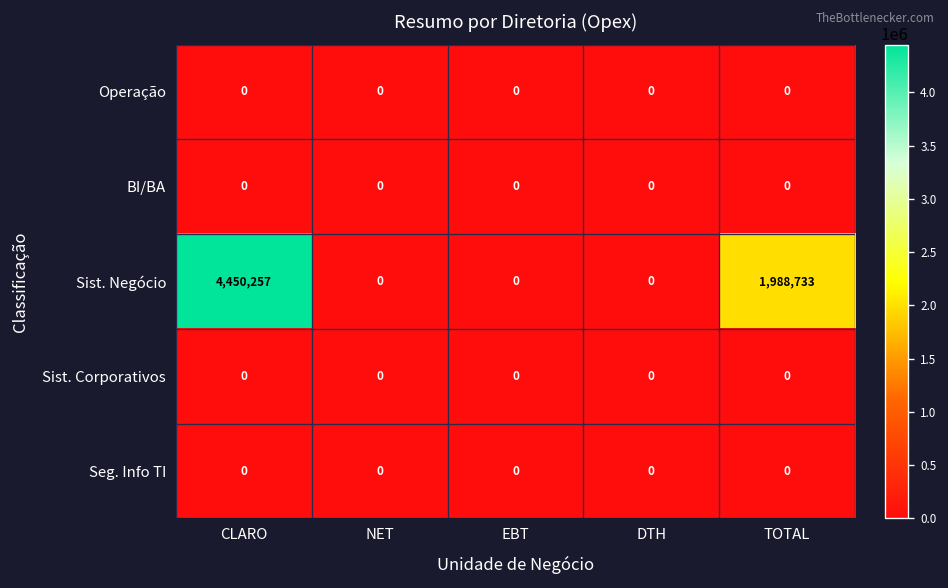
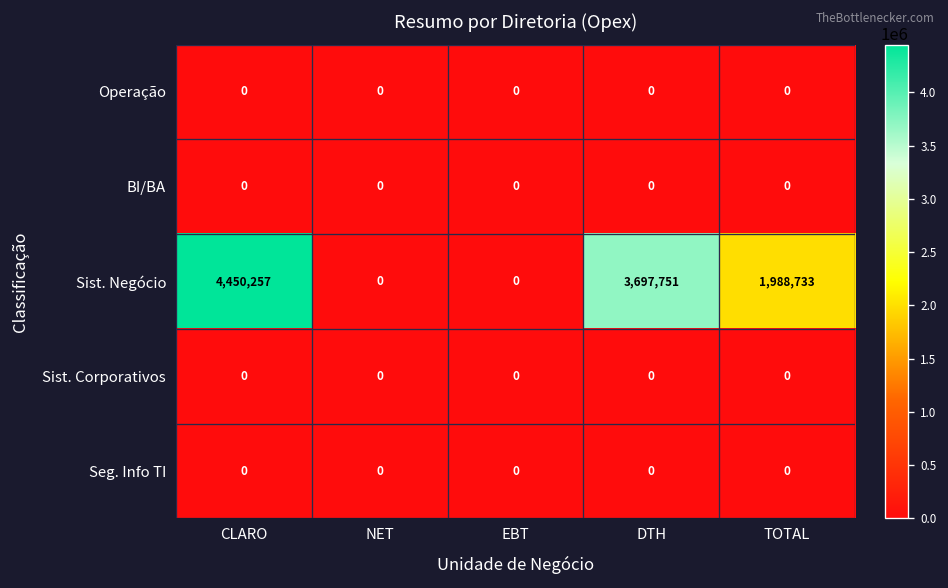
  {
    "Operação": {
      "CLARO": "0",
      "NET": "0",
      "EBT": "0",
      "DTH": "0",
      "TOTAL": "0"
    },
    "BI/BA": {
      "CLARO": "0",
      "NET": "0",
      "EBT": "0",
      "DTH": "0",
      "TOTAL": "0"
    },
    "Sist. Negócio": {
      "CLARO": "4,450,257",
      "NET": "0",
      "EBT": "0",
-     "DTH": "0",
+     "DTH": "3,697,751",
      "TOTAL": "1,988,733"
    },
    "Sist. Corporativos": {
      "CLARO": "0",
      "NET": "0",
      "EBT": "0",
      "DTH": "0",
      "TOTAL": "0"
    },
    "Seg. Info TI": {
      "CLARO": "0",
      "NET": "0",
      "EBT": "0",
      "DTH": "0",
      "TOTAL": "0"
    }
  }
